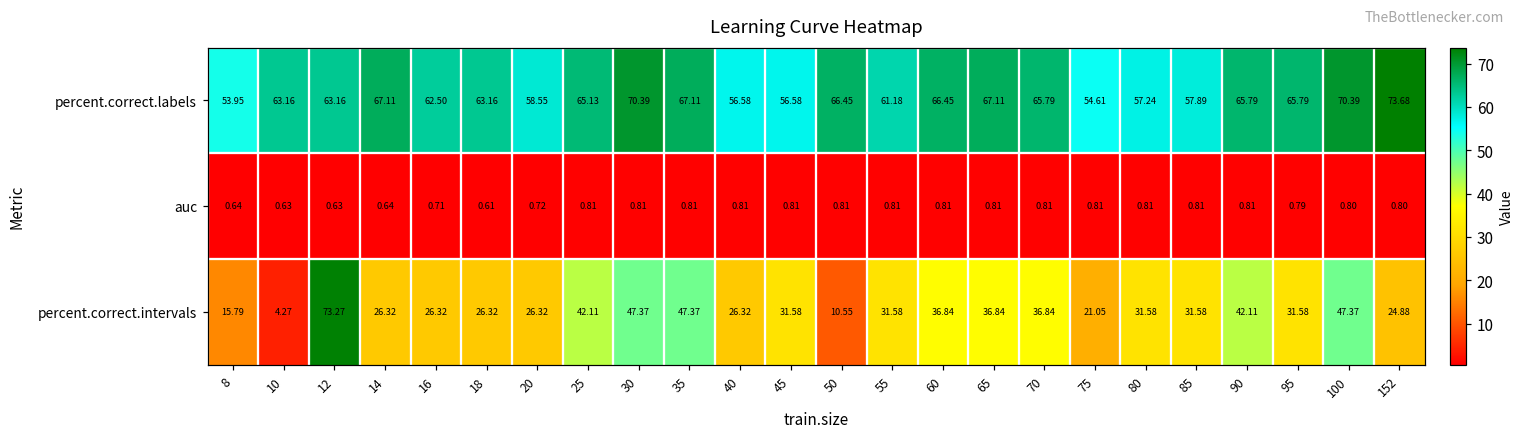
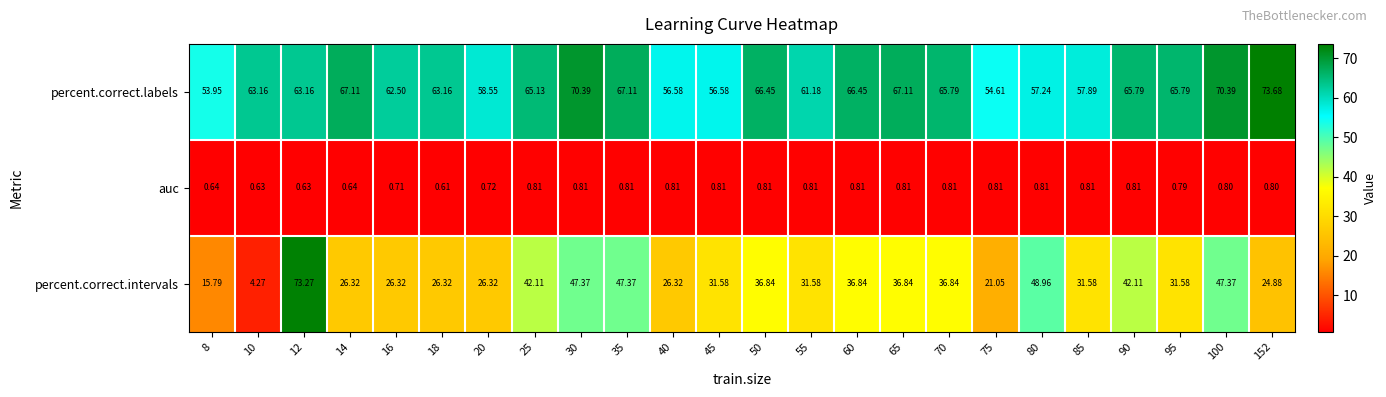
  {
    "percent.correct.labels": {
      "8": 53.95,
      "10": 63.16,
      "12": 63.16,
      "14": 67.11,
      "16": 62.50,
      "18": 63.16,
      "20": 58.55,
      "25": 65.13,
      "30": 70.39,
      "35": 67.11,
      "40": 56.58,
      "45": 56.58,
      "50": 66.45,
      "55": 61.18,
      "60": 66.45,
      "65": 67.11,
      "70": 65.79,
      "75": 54.61,
      "80": 57.24,
      "85": 57.89,
      "90": 65.79,
      "95": 65.79,
      "100": 70.39,
      "152": 73.68
    },
    "auc": {
      "8": 0.64,
      "10": 0.63,
      "12": 0.63,
      "14": 0.64,
      "16": 0.71,
      "18": 0.61,
      "20": 0.72,
      "25": 0.81,
      "30": 0.81,
      "35": 0.81,
      "40": 0.81,
      "45": 0.81,
      "50": 0.81,
      "55": 0.81,
      "60": 0.81,
      "65": 0.81,
      "70": 0.81,
      "75": 0.81,
      "80": 0.81,
      "85": 0.81,
      "90": 0.81,
      "95": 0.79,
      "100": 0.80,
      "152": 0.80
    },
    "percent.correct.intervals": {
      "8": 15.79,
      "10": 4.27,
      "12": 73.27,
      "14": 26.32,
      "16": 26.32,
      "18": 26.32,
      "20": 26.32,
      "25": 42.11,
      "30": 47.37,
      "35": 47.37,
      "40": 26.32,
      "45": 31.58,
-     "50": 10.55,
+     "50": 36.84,
      "55": 31.58,
      "60": 36.84,
      "65": 36.84,
      "70": 36.84,
      "75": 21.05,
-     "80": 31.58,
+     "80": 48.96,
      "85": 31.58,
      "90": 42.11,
      "95": 31.58,
      "100": 47.37,
      "152": 24.88
    }
  }
